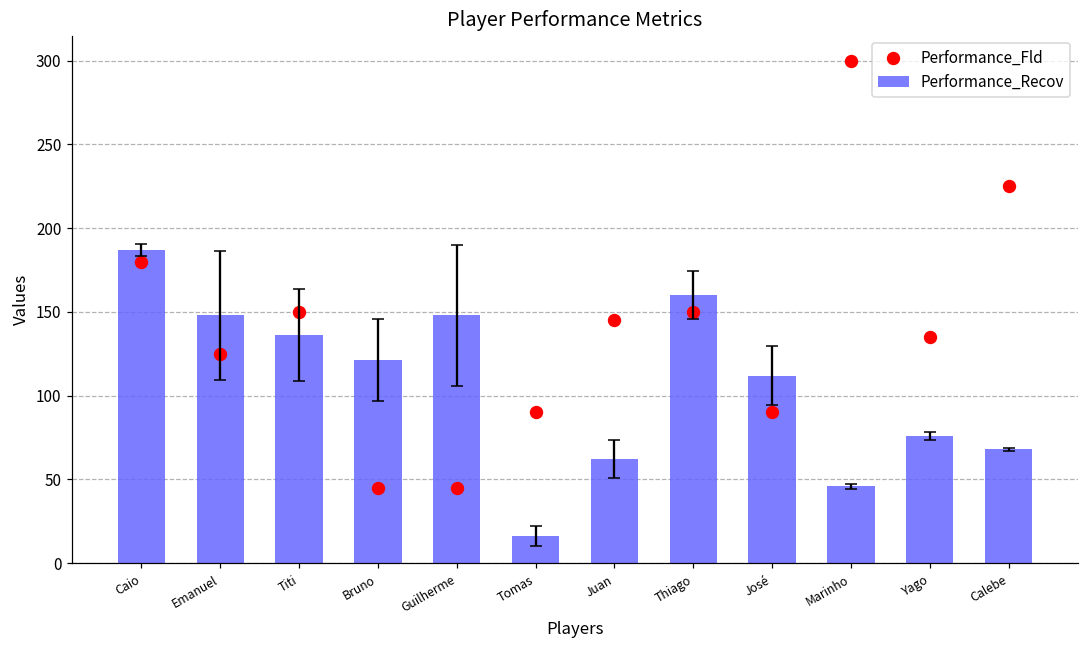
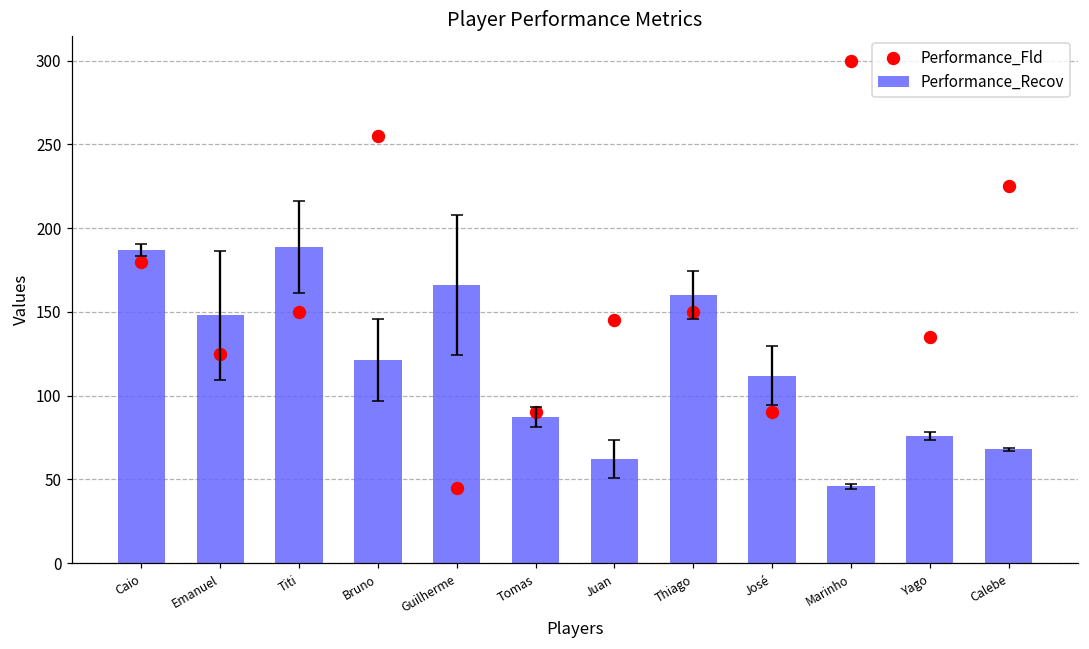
  {
    "Performance_Recov": {
      "Caio": 187,
      "Emanuel": 148,
-     "Titi": 136,
+     "Titi": 189,
      "Bruno": 121,
-     "Guilherme": 148,
-     "Tomas": 16,
+     "Guilherme": 166,
+     "Tomas": 87,
      "Juan": 62,
      "Thiago": 160,
      "José": 112,
      "Marinho": 46,
      "Yago": 76,
      "Calebe": 68
    },
    "Performance_Fld": {
-     "Bruno": 45
+     "Bruno": 255
    }
  }
